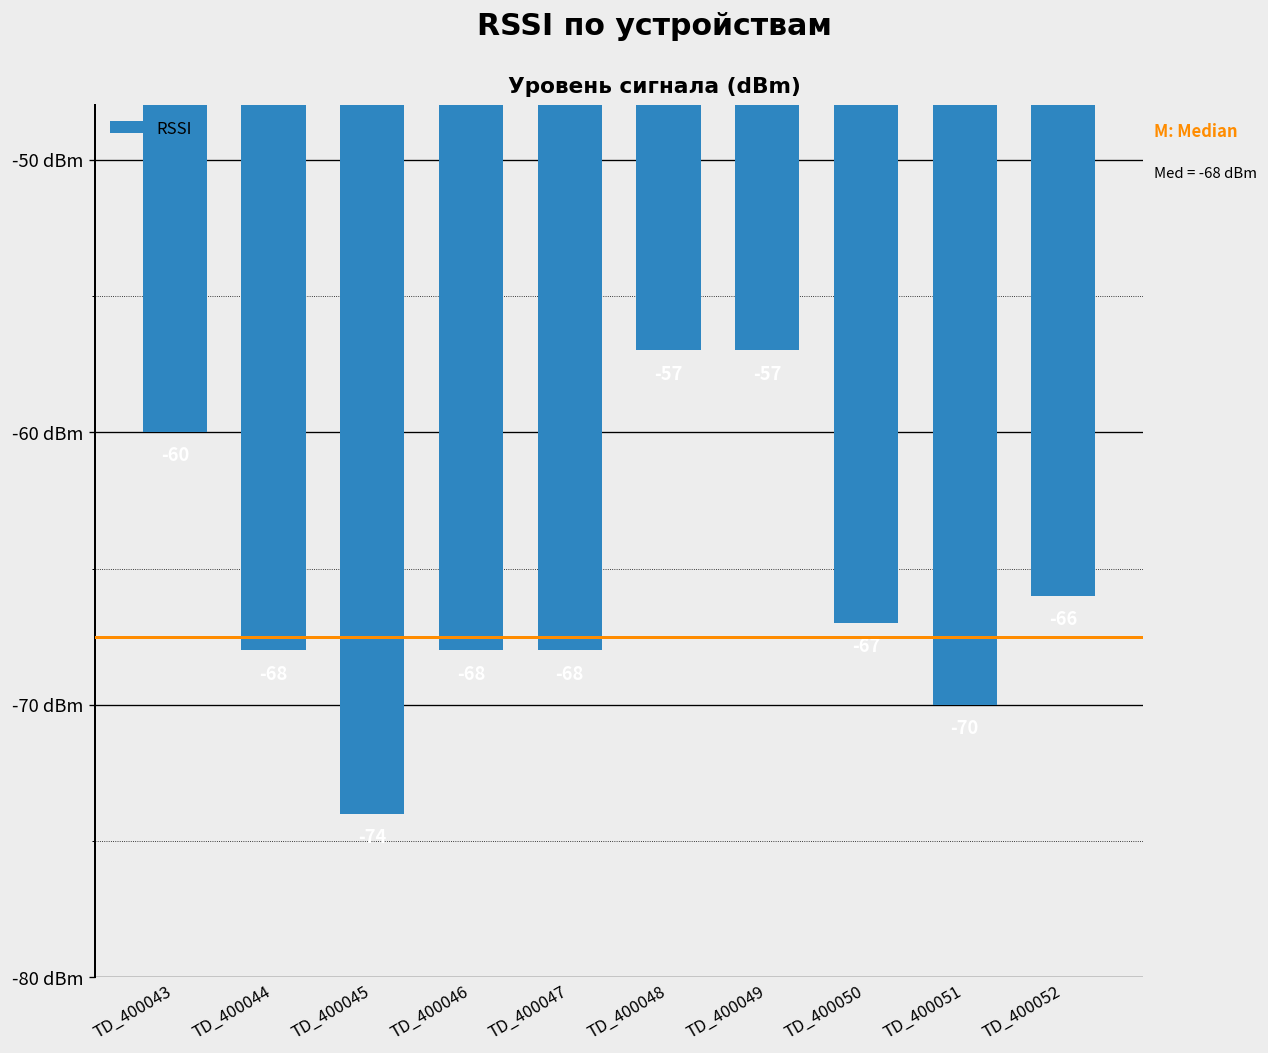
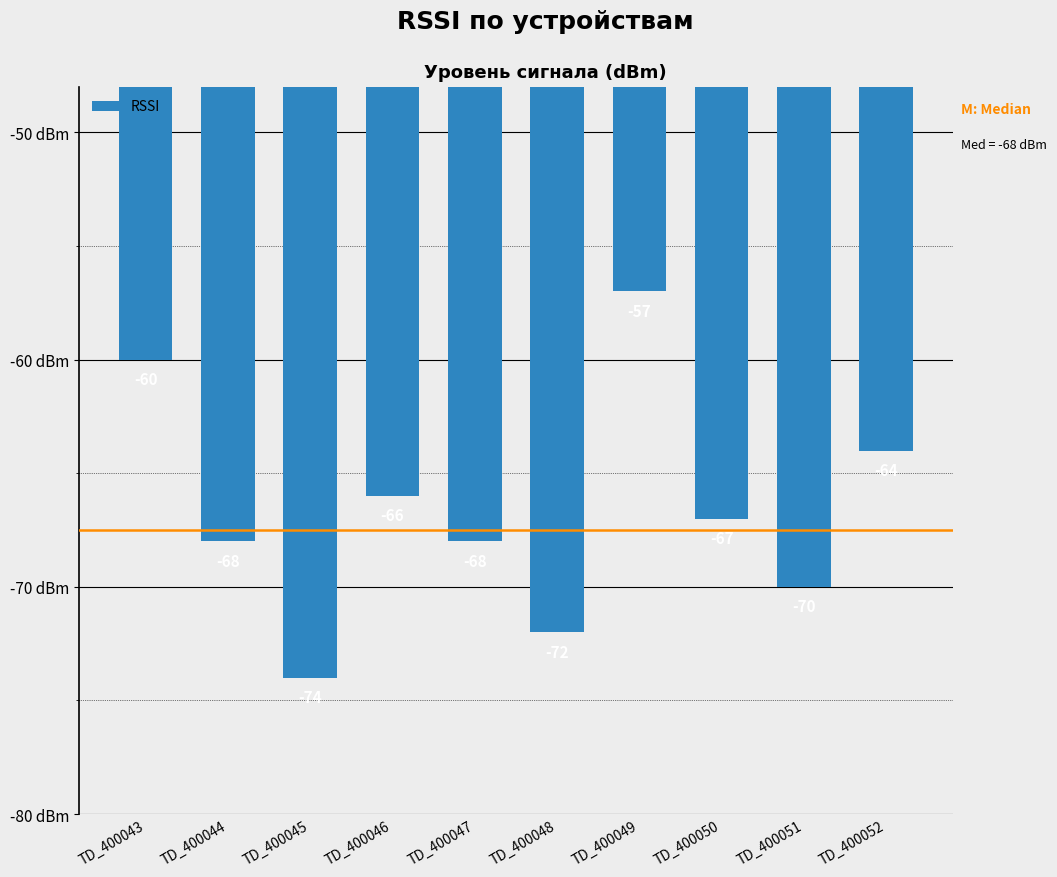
  {
    "TD_400043": "-60 dBm",
    "TD_400044": "-68 dBm",
    "TD_400045": "-74 dBm",
-   "TD_400046": "-68 dBm",
+   "TD_400046": "-66 dBm",
    "TD_400047": "-68 dBm",
-   "TD_400048": "-57 dBm",
+   "TD_400048": "-72 dBm",
    "TD_400049": "-57 dBm",
    "TD_400050": "-67 dBm",
    "TD_400051": "-70 dBm",
-   "TD_400052": "-66 dBm"
+   "TD_400052": "-64 dBm"
  }
